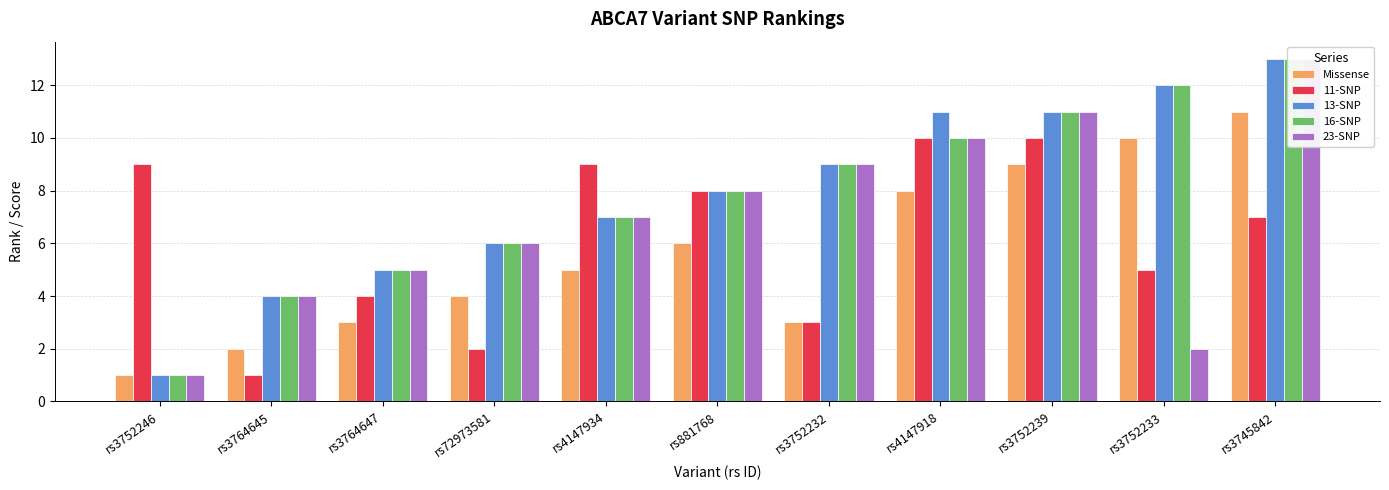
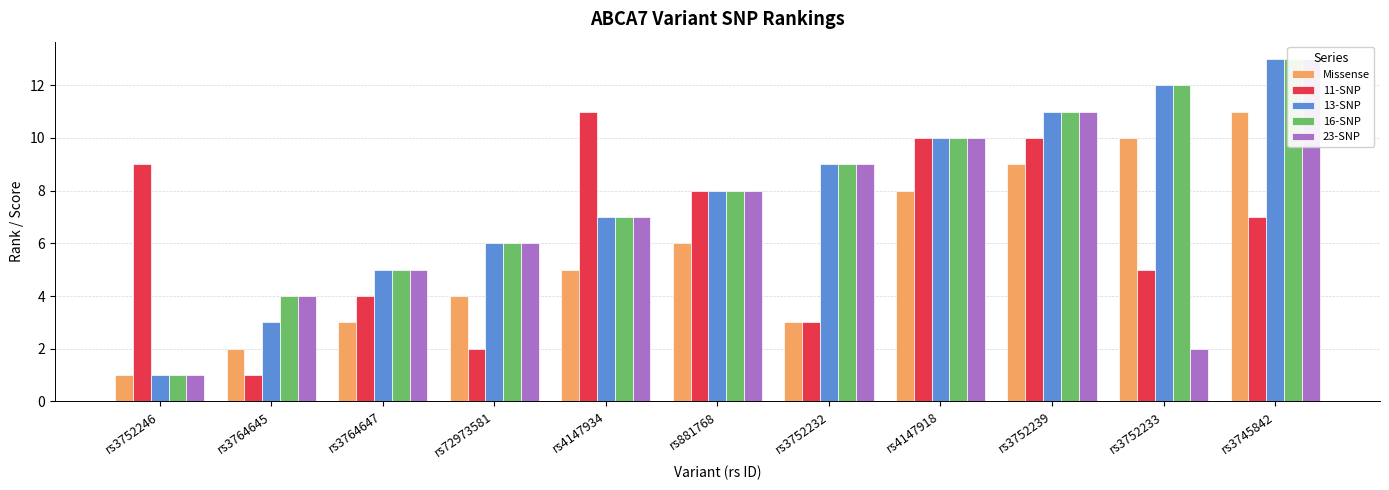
  {
    "Missense": {
      "rs3752246": 1,
      "rs3764645": 2,
      "rs3764647": 3,
      "rs72973581": 4,
      "rs4147934": 5,
      "rs881768": 6,
      "rs3752232": 3,
      "rs4147918": 8,
      "rs3752239": 9,
      "rs3752233": 10,
      "rs3745842": 11
    },
    "11-SNP": {
      "rs3752246": 9,
      "rs3764645": 1,
      "rs3764647": 4,
      "rs72973581": 2,
-     "rs4147934": 9,
+     "rs4147934": 11,
      "rs881768": 8,
      "rs3752232": 3,
      "rs4147918": 10,
      "rs3752239": 10,
      "rs3752233": 5,
      "rs3745842": 7
    },
    "13-SNP": {
      "rs3752246": 1,
-     "rs3764645": 4,
+     "rs3764645": 3,
      "rs3764647": 5,
      "rs72973581": 6,
      "rs4147934": 7,
      "rs881768": 8,
      "rs3752232": 9,
-     "rs4147918": 11,
+     "rs4147918": 10,
      "rs3752239": 11,
      "rs3752233": 12,
      "rs3745842": 13
    },
    "16-SNP": {
      "rs3752246": 1,
      "rs3764645": 4,
      "rs3764647": 5,
      "rs72973581": 6,
      "rs4147934": 7,
      "rs881768": 8,
      "rs3752232": 9,
      "rs4147918": 10,
      "rs3752239": 11,
      "rs3752233": 12
    },
    "23-SNP": {
      "rs3752246": 1,
      "rs3764645": 4,
      "rs3764647": 5,
      "rs72973581": 6,
      "rs4147934": 7,
      "rs881768": 8,
      "rs3752232": 9,
      "rs4147918": 10,
      "rs3752239": 11,
      "rs3752233": 2
    }
  }
